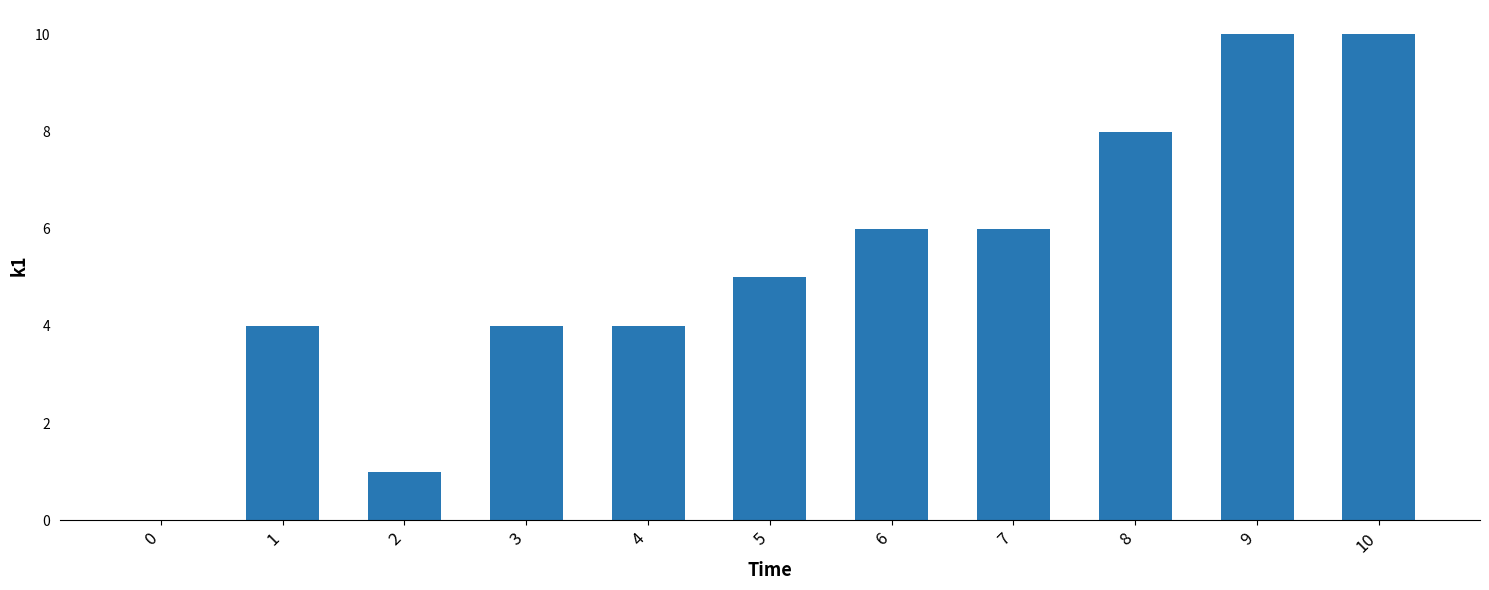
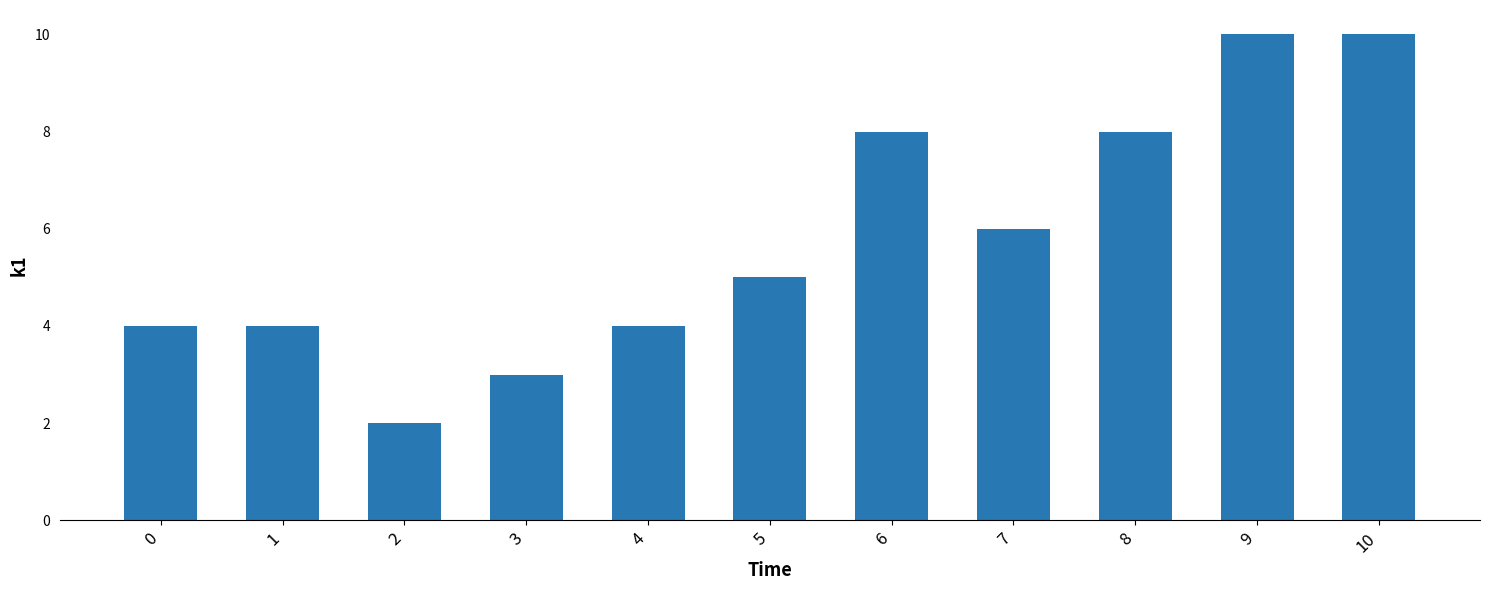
  {
-   "0": 0,
+   "0": 4,
    "1": 4,
-   "2": 1,
-   "3": 4,
+   "2": 2,
+   "3": 3,
    "4": 4,
    "5": 5,
-   "6": 6,
+   "6": 8,
    "7": 6,
    "8": 8,
    "9": 10,
    "10": 10
  }
